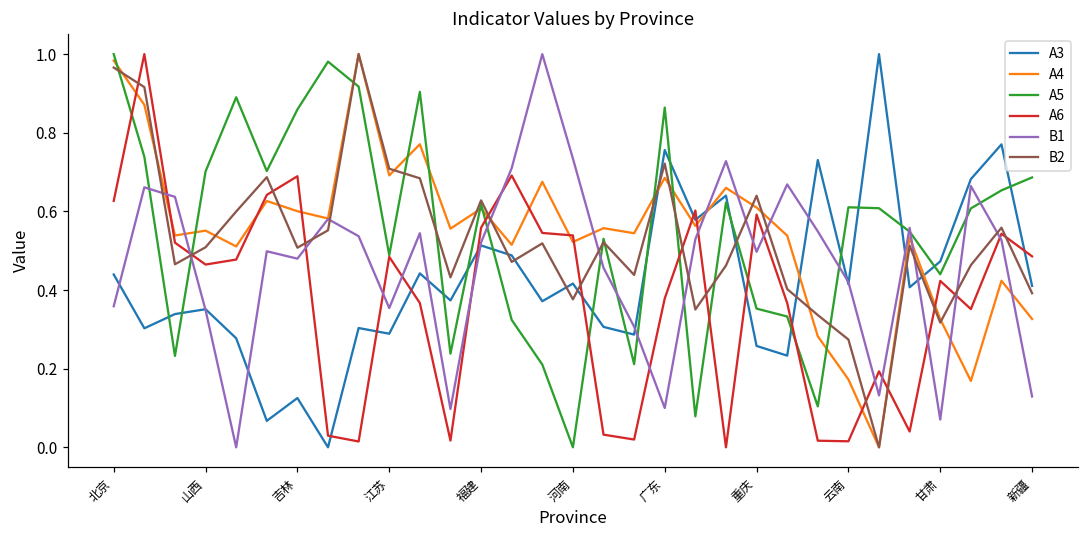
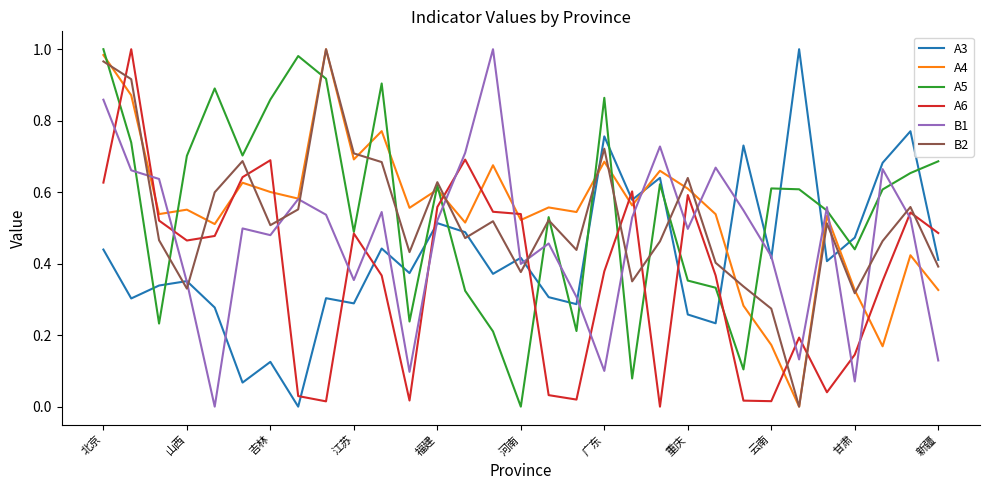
  {
    "A3": {
      "北京": 0.44,
      "吉林": 0.13,
      "江苏": 0.29,
      "福建": 0.51,
      "河南": 0.42,
      "广东": 0.76,
      "重庆": 0.26,
      "甘肃": 0.47,
      "新疆": 0.41
    },
    "A4": {
      "北京": 0.98,
      "山西": 0.55,
      "吉林": 0.60,
      "江苏": 0.69,
      "福建": 0.61,
      "河南": 0.52,
      "广东": 0.69,
      "重庆": 0.61,
      "云南": 0.17,
      "甘肃": 0.33,
      "新疆": 0.33
    },
    "A5": {
      "北京": 1.00,
      "山西": 0.70,
      "吉林": 0.86,
      "福建": 0.62,
      "河南": 0.00,
      "广东": 0.86,
      "重庆": 0.35,
      "云南": 0.61,
      "甘肃": 0.44,
      "新疆": 0.69
    },
    "A6": {
      "北京": 0.63,
      "山西": 0.46,
      "吉林": 0.69,
      "福建": 0.56,
      "河南": 0.54,
      "广东": 0.38,
      "重庆": 0.59,
      "云南": 0.02,
-     "甘肃": 0.42,
+     "甘肃": 0.15,
      "新疆": 0.49
    },
    "B1": {
-     "北京": 0.36,
+     "北京": 0.86,
      "吉林": 0.48,
      "江苏": 0.35,
      "福建": 0.52,
-     "河南": 0.73,
+     "河南": 0.40,
      "广东": 0.10,
      "重庆": 0.50,
      "甘肃": 0.07,
      "新疆": 0.13
    },
    "B2": {
      "北京": 0.97,
-     "山西": 0.51,
+     "山西": 0.33,
      "吉林": 0.51,
      "江苏": 0.71,
      "福建": 0.63,
      "河南": 0.38,
      "广东": 0.72,
      "重庆": 0.64,
      "云南": 0.27,
      "甘肃": 0.32,
      "新疆": 0.39
    }
  }
